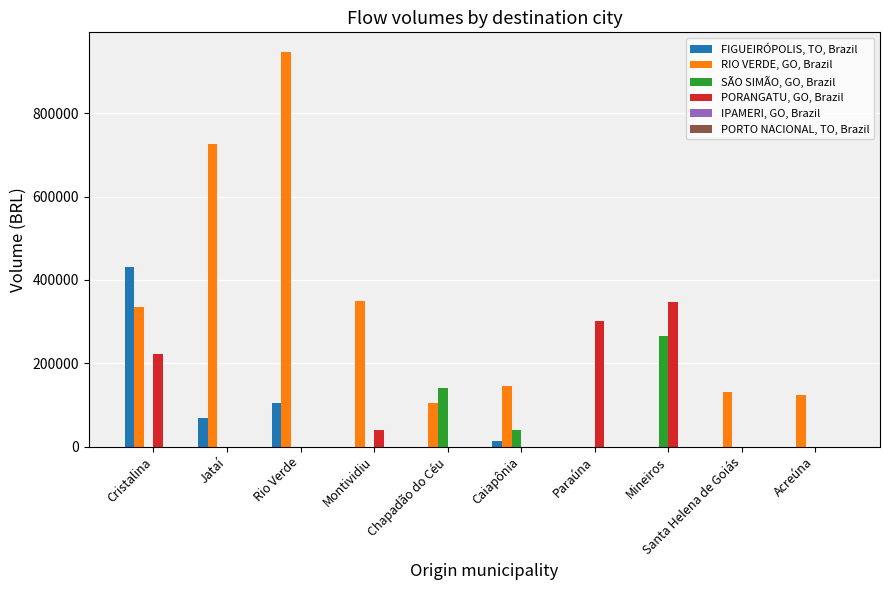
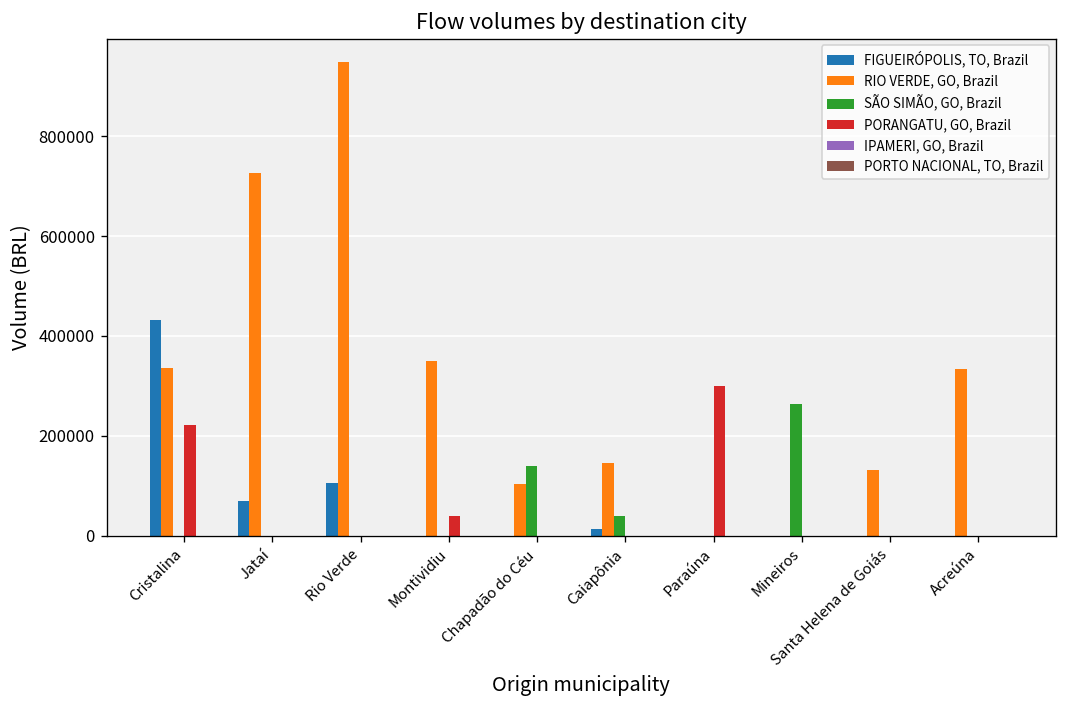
  {
    "FIGUEIRÓPOLIS, TO, Brazil": {
      "Cristalina": 430000,
      "Jataí": 70000,
      "Rio Verde": 100000,
      "Montividiu": 0,
      "Chapadão do Céu": 0,
      "Caiapônia": 10000,
      "Paraúna": 0,
      "Mineiros": 0,
      "Santa Helena de Goiás": 0,
      "Acreúna": 0
    },
    "RIO VERDE, GO, Brazil": {
      "Cristalina": 340000,
      "Jataí": 730000,
      "Rio Verde": 950000,
      "Montividiu": 350000,
      "Chapadão do Céu": 100000,
      "Caiapônia": 140000,
      "Paraúna": 0,
      "Mineiros": 0,
      "Santa Helena de Goiás": 130000,
-     "Acreúna": 120000
+     "Acreúna": 330000
    },
    "SÃO SIMÃO, GO, Brazil": {
      "Cristalina": 0,
      "Jataí": 0,
      "Rio Verde": 0,
      "Montividiu": 0,
      "Chapadão do Céu": 140000,
      "Caiapônia": 40000,
      "Paraúna": 0,
      "Mineiros": 260000,
      "Santa Helena de Goiás": 0,
      "Acreúna": 0
    },
    "PORANGATU, GO, Brazil": {
      "Cristalina": 220000,
      "Jataí": 0,
      "Rio Verde": 0,
      "Montividiu": 40000,
      "Chapadão do Céu": 0,
      "Caiapônia": 0,
      "Paraúna": 300000,
-     "Mineiros": 350000,
+     "Mineiros": 0,
      "Santa Helena de Goiás": 0,
      "Acreúna": 0
    },
    "IPAMERI, GO, Brazil": {
      "Cristalina": 0,
      "Jataí": 0,
      "Rio Verde": 0,
      "Montividiu": 0,
      "Chapadão do Céu": 0,
      "Caiapônia": 0,
      "Paraúna": 0,
      "Mineiros": 0,
      "Santa Helena de Goiás": 0,
      "Acreúna": 0
    },
    "PORTO NACIONAL, TO, Brazil": {
      "Cristalina": 0,
      "Jataí": 0,
      "Rio Verde": 0,
      "Montividiu": 0,
      "Chapadão do Céu": 0,
      "Caiapônia": 0,
      "Paraúna": 0,
      "Mineiros": 0,
      "Santa Helena de Goiás": 0,
      "Acreúna": 0
    }
  }
